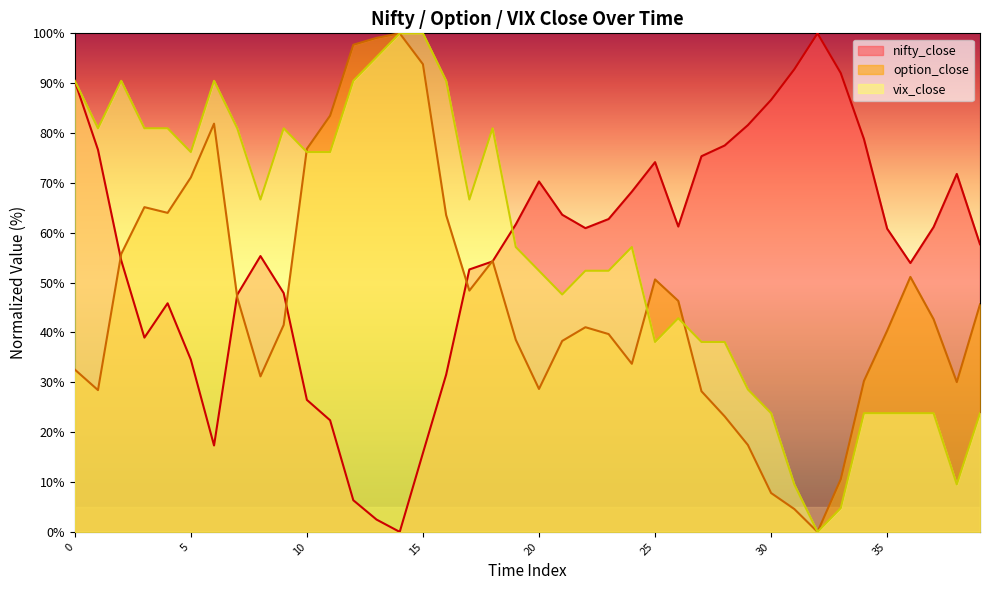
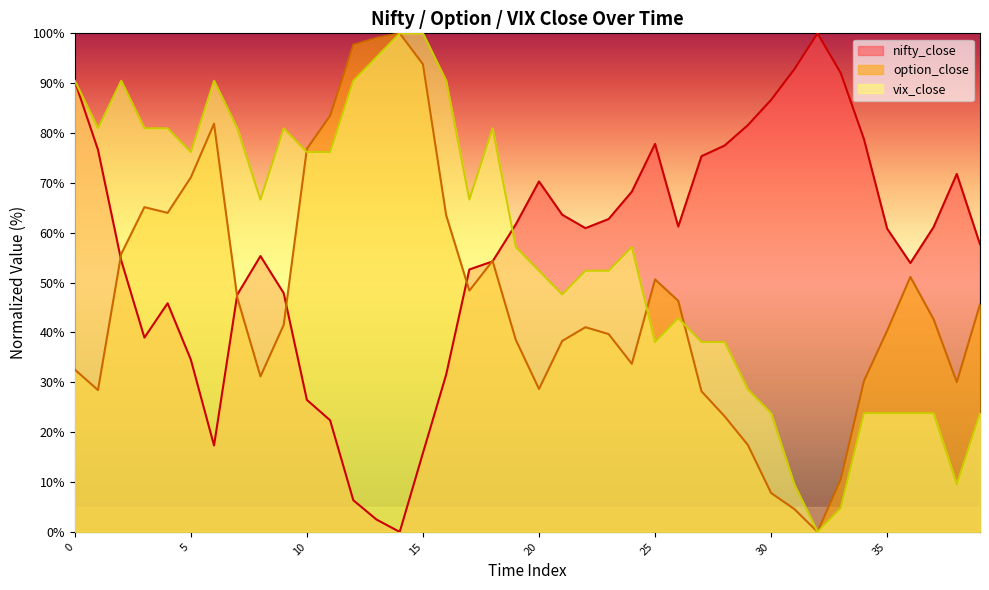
  {
    "nifty_close": {
      "5": "35%",
      "10": "26%",
      "15": "16%",
      "20": "70%",
-     "25": "74%",
+     "25": "78%",
      "30": "87%",
      "35": "61%"
    },
    "option_close": {
      "0": "33%",
      "5": "71%",
      "10": "77%",
      "15": "94%",
      "20": "29%",
      "25": "51%",
      "30": "8%",
      "35": "40%"
    },
    "vix_close": {
      "5": "76%",
      "10": "76%",
      "15": "100%",
      "20": "52%",
      "25": "38%",
      "30": "24%",
      "35": "24%"
    }
  }
